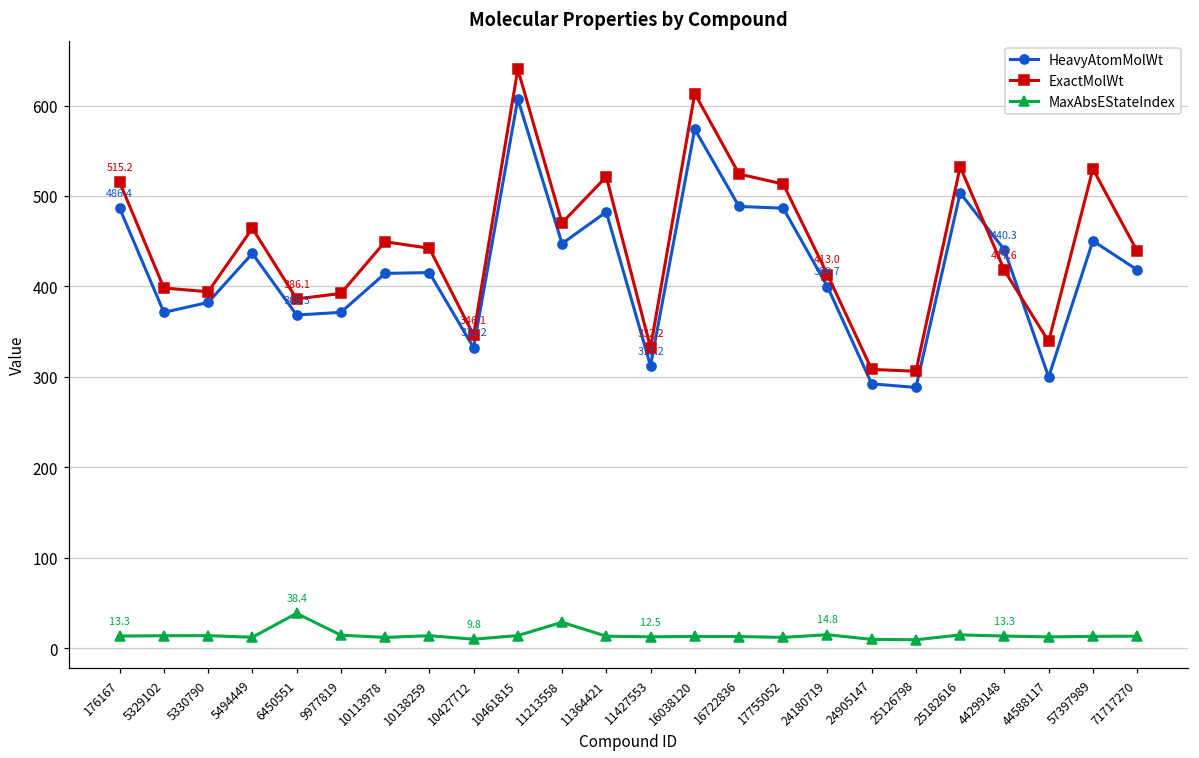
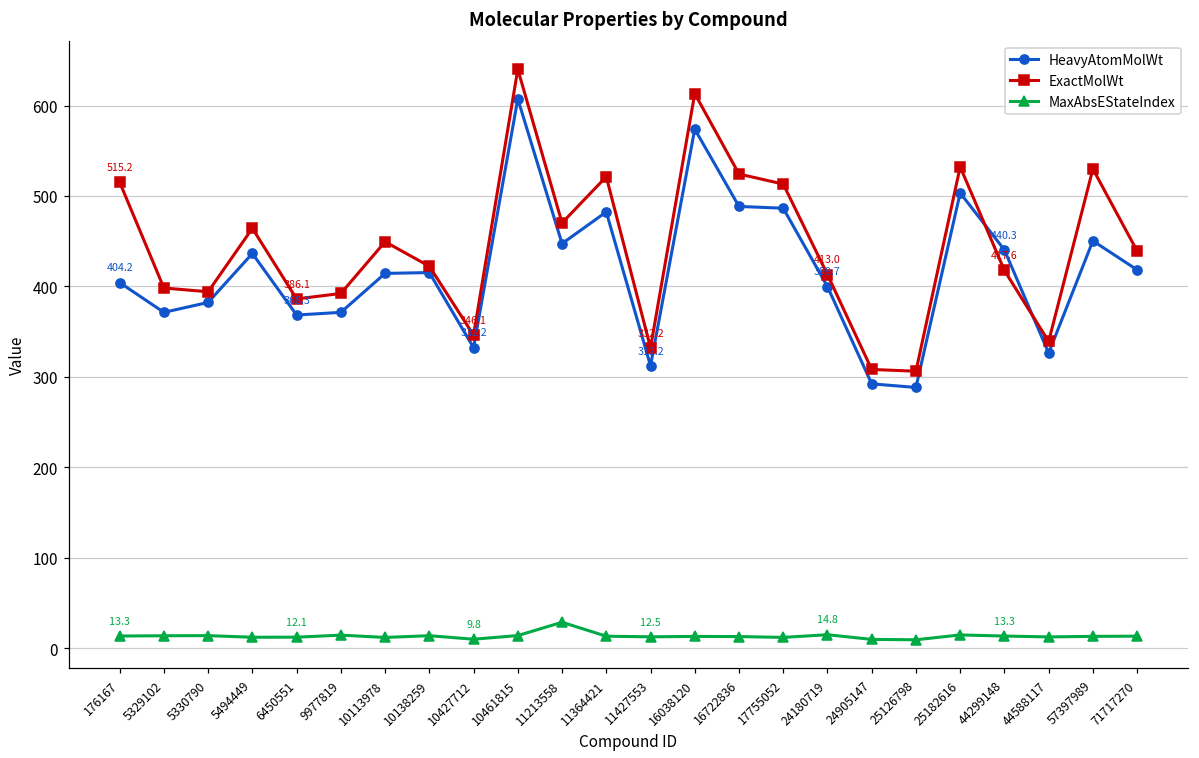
  {
    "HeavyAtomMolWt": {
-     "176167": 486.4,
+     "176167": 404.2,
      "44299148": 440.3,
-     "44588117": 300
+     "44588117": 330
    },
    "ExactMolWt": {
      "5329102": 400,
      "5330790": 390,
      "5494449": 460,
      "9977819": 390,
      "10113978": 450,
-     "10138259": 440,
+     "10138259": 420,
      "10461815": 640,
      "11213558": 470,
      "11364421": 520,
      "16038120": 610,
      "16722836": 520,
      "17755052": 510,
      "24905147": 310,
      "25126798": 310,
      "25182616": 530,
      "44588117": 340,
      "57397989": 530,
      "71717270": 440
    },
    "MaxAbsEStateIndex": {
      "176167": 13.3,
-     "6450551": 38.4,
+     "6450551": 12.1,
      "10427712": 9.8,
      "11427553": 12.5,
      "24180719": 14.8,
      "44299148": 13.3
    }
  }
